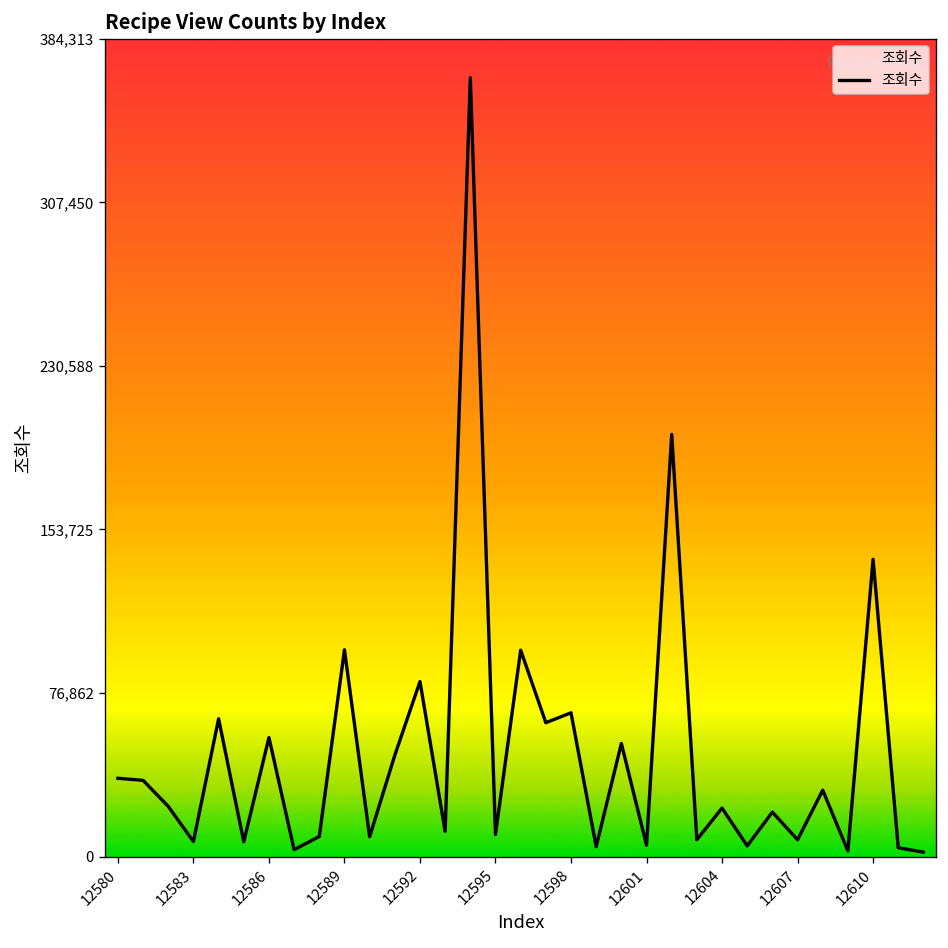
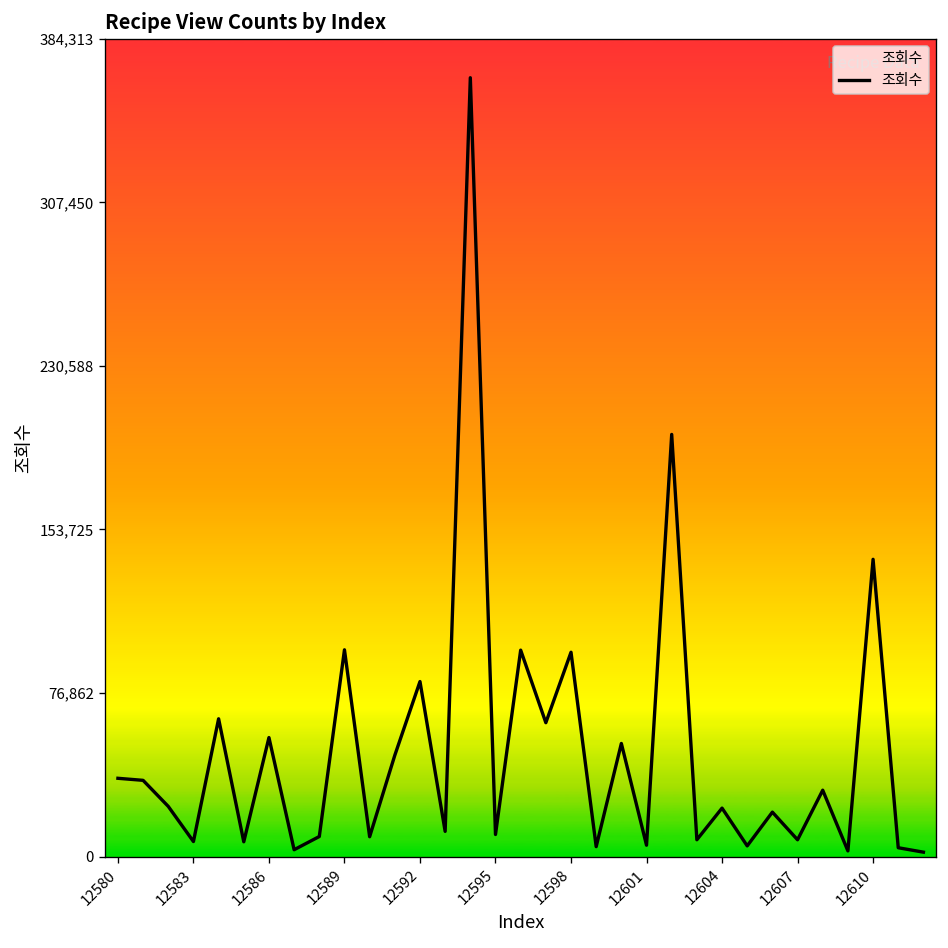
  {
    "12580": "37,000",
    "12583": "7,000",
    "12586": "56,000",
    "12589": "97,000",
    "12592": "82,000",
    "12595": "10,000",
-   "12598": "68,000",
+   "12598": "96,000",
    "12601": "5,000",
    "12604": "23,000",
    "12607": "8,000",
    "12610": "140,000"
  }
